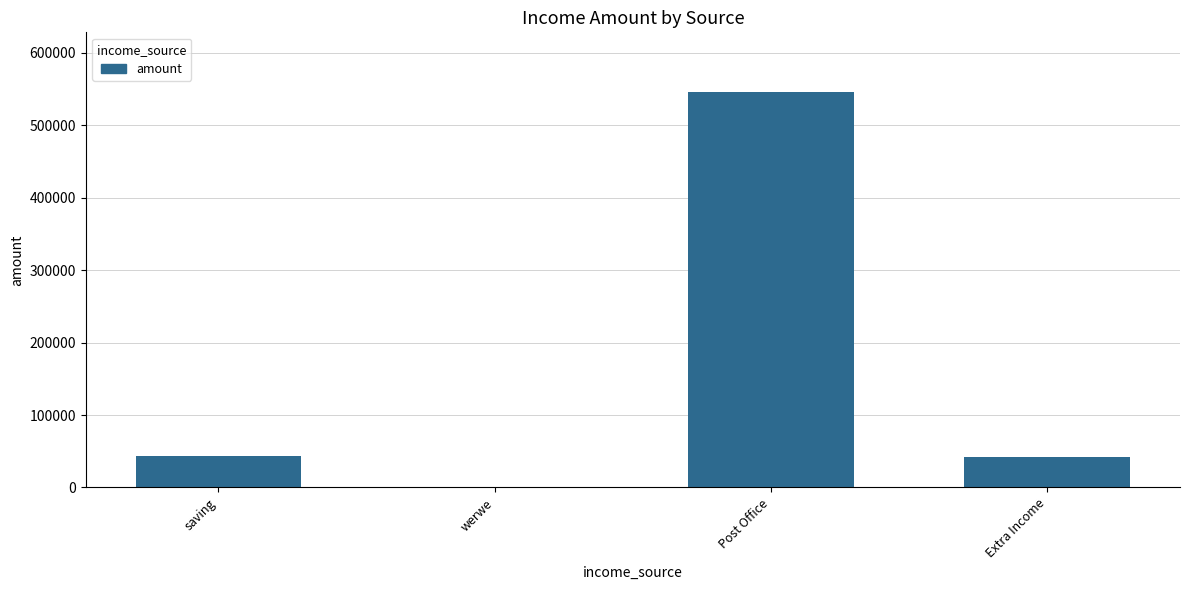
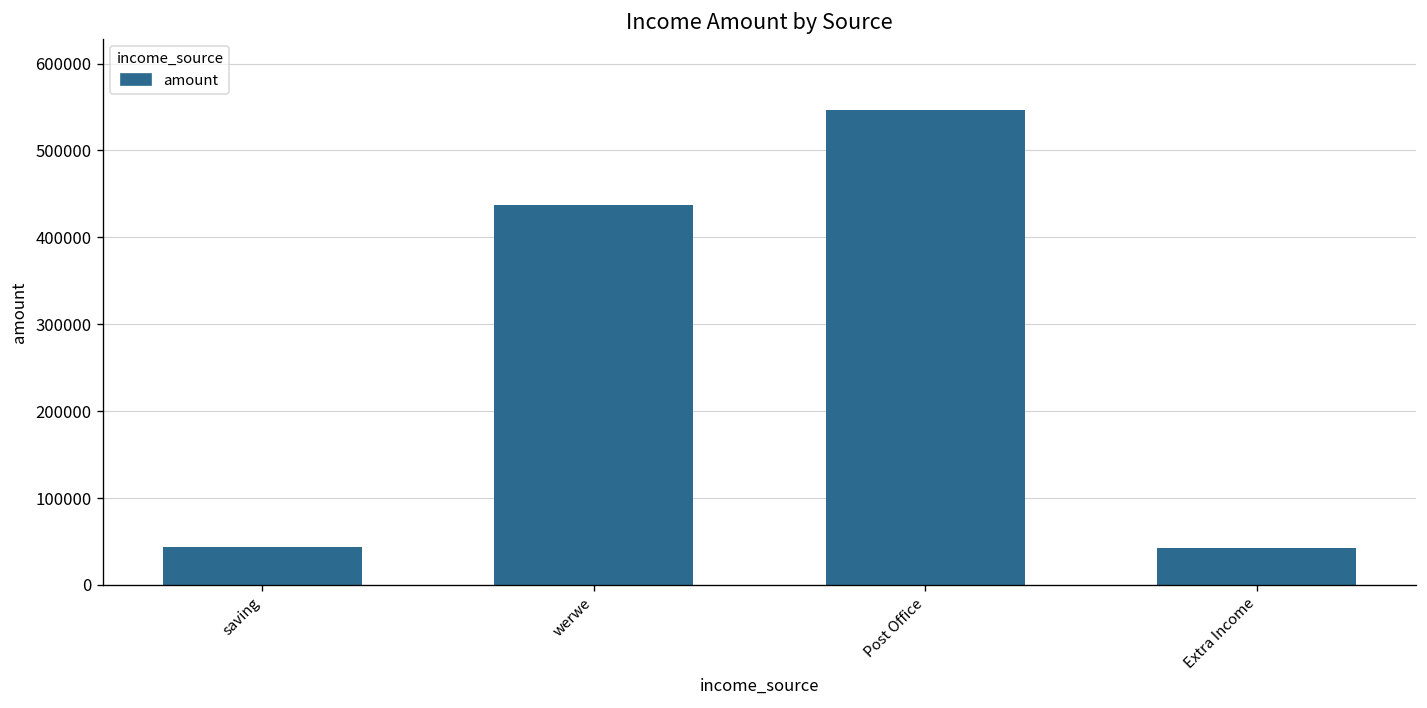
  {
    "saving": 40000,
-   "werwe": 0,
+   "werwe": 440000,
    "Post Office": 550000,
    "Extra Income": 40000
  }
